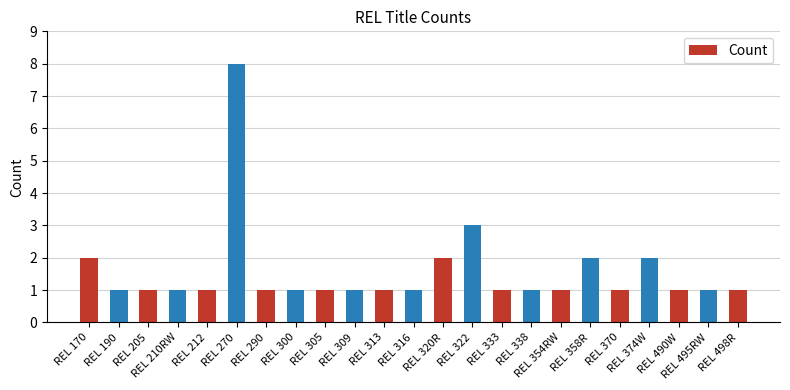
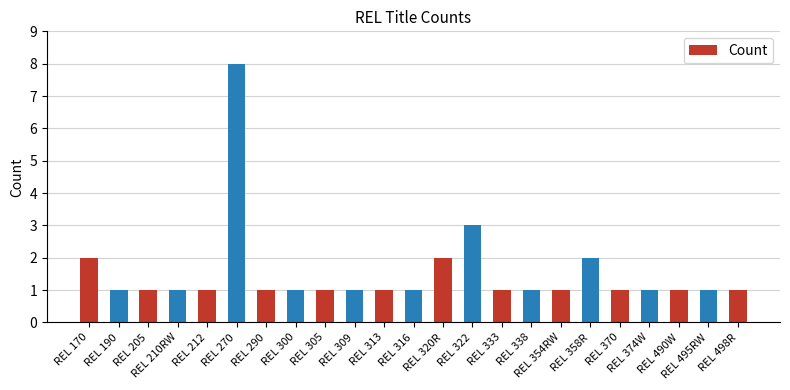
  {
    "REL 170": 2,
    "REL 190": 1,
    "REL 205": 1,
    "REL 210RW": 1,
    "REL 212": 1,
    "REL 270": 8,
    "REL 290": 1,
    "REL 300": 1,
    "REL 305": 1,
    "REL 309": 1,
    "REL 313": 1,
    "REL 316": 1,
    "REL 320R": 2,
    "REL 322": 3,
    "REL 333": 1,
    "REL 338": 1,
    "REL 354RW": 1,
    "REL 358R": 2,
    "REL 370": 1,
-   "REL 374W": 2,
+   "REL 374W": 1,
    "REL 490W": 1,
    "REL 495RW": 1,
    "REL 498R": 1
  }
